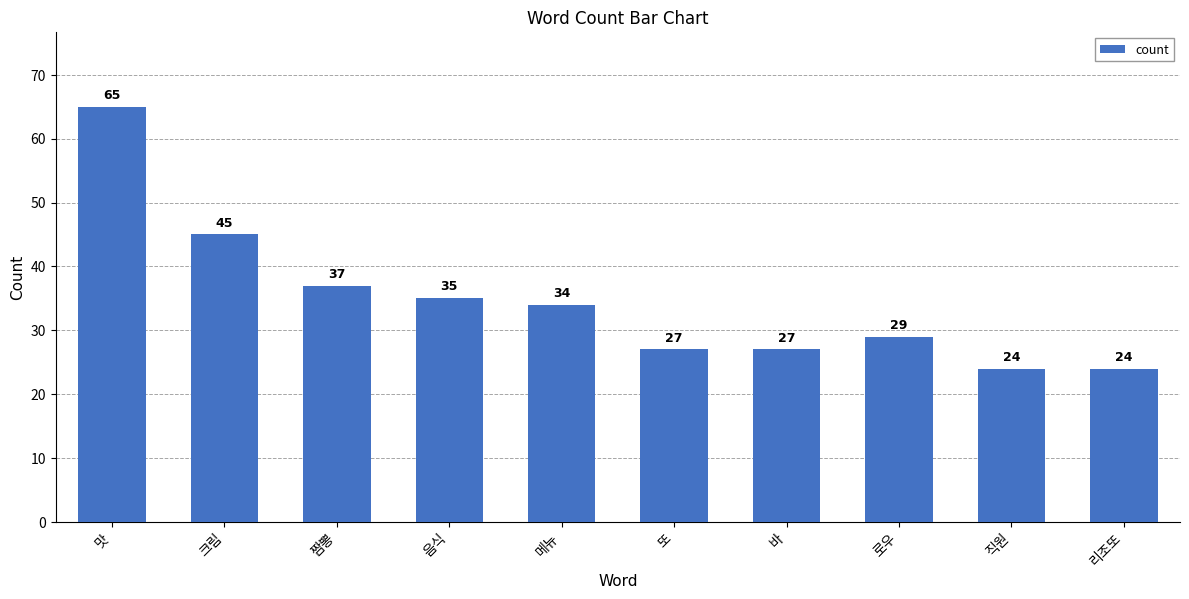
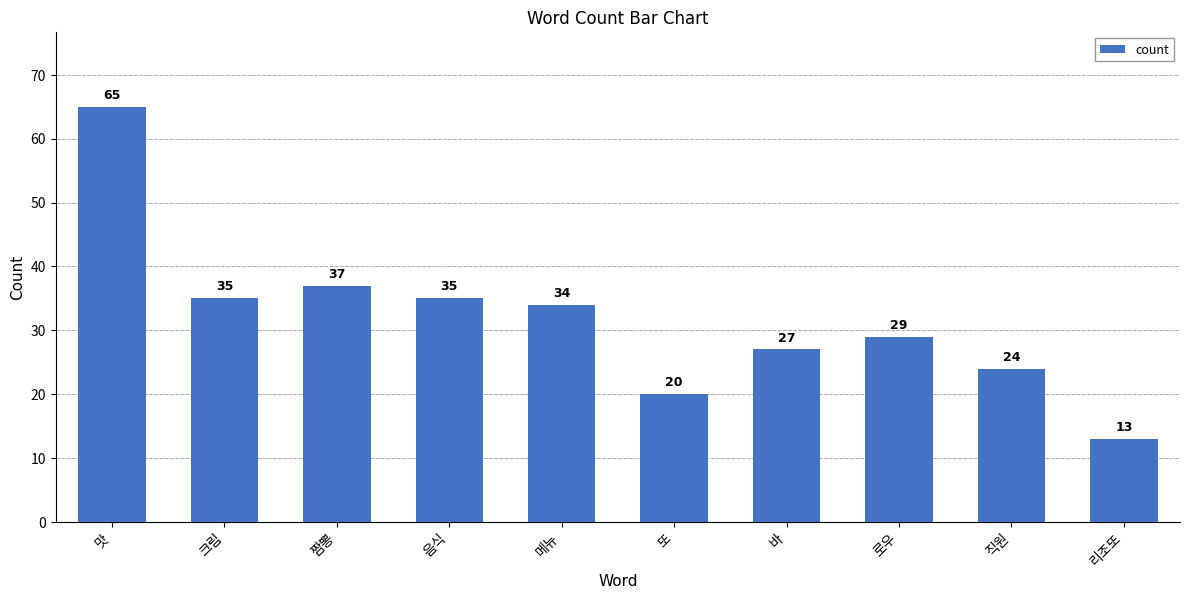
  {
    "맛": 65,
-   "크림": 45,
+   "크림": 35,
    "짬뽕": 37,
    "음식": 35,
    "메뉴": 34,
-   "또": 27,
+   "또": 20,
    "바": 27,
    "로우": 29,
    "직원": 24,
-   "리조또": 24
+   "리조또": 13
  }
